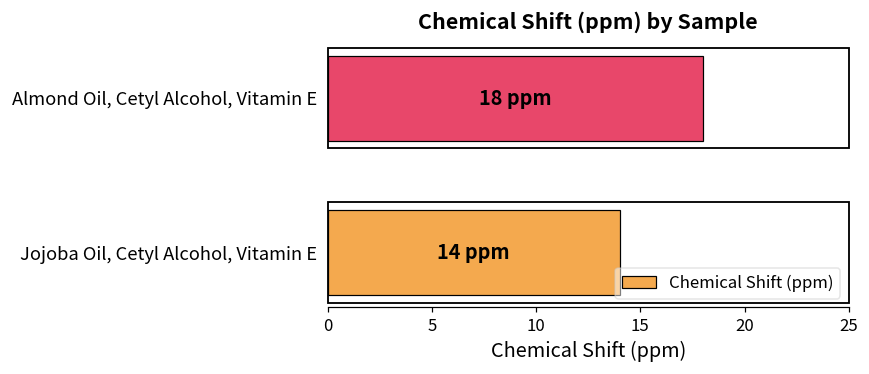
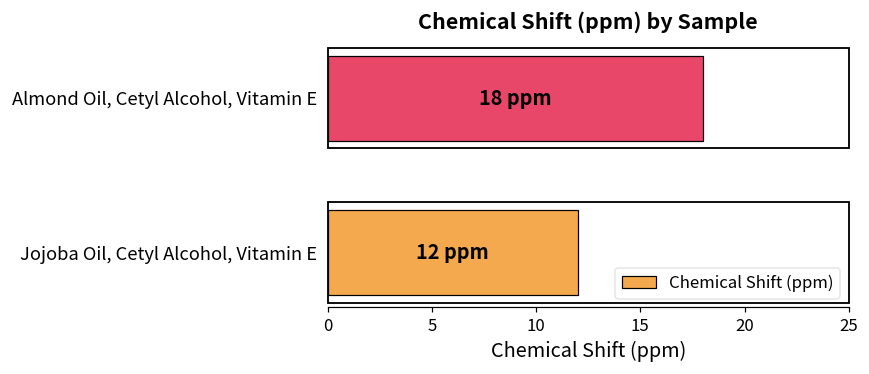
  {
    "Almond Oil, Cetyl Alcohol, Vitamin E": 18,
-   "Jojoba Oil, Cetyl Alcohol, Vitamin E": 14
+   "Jojoba Oil, Cetyl Alcohol, Vitamin E": 12
  }
